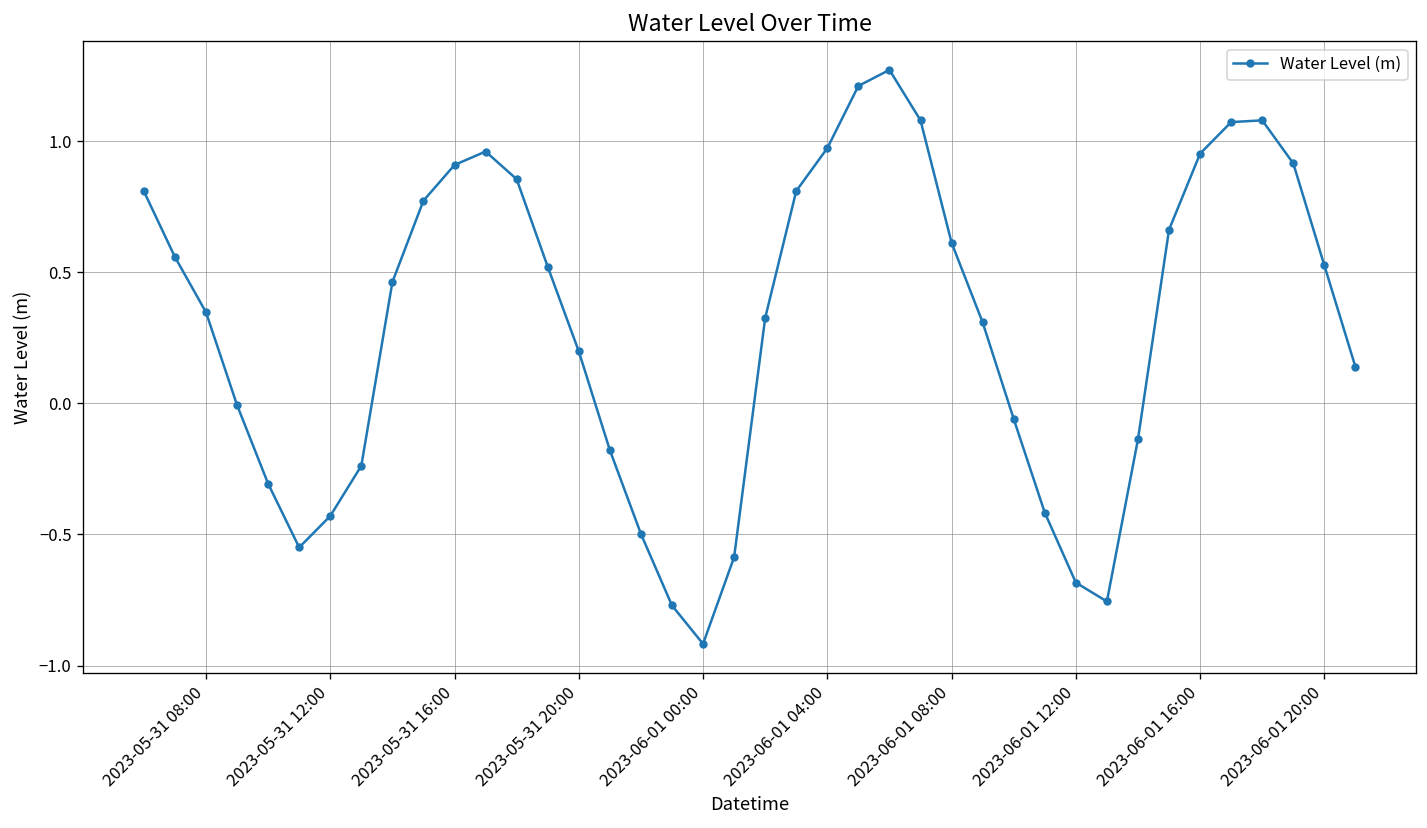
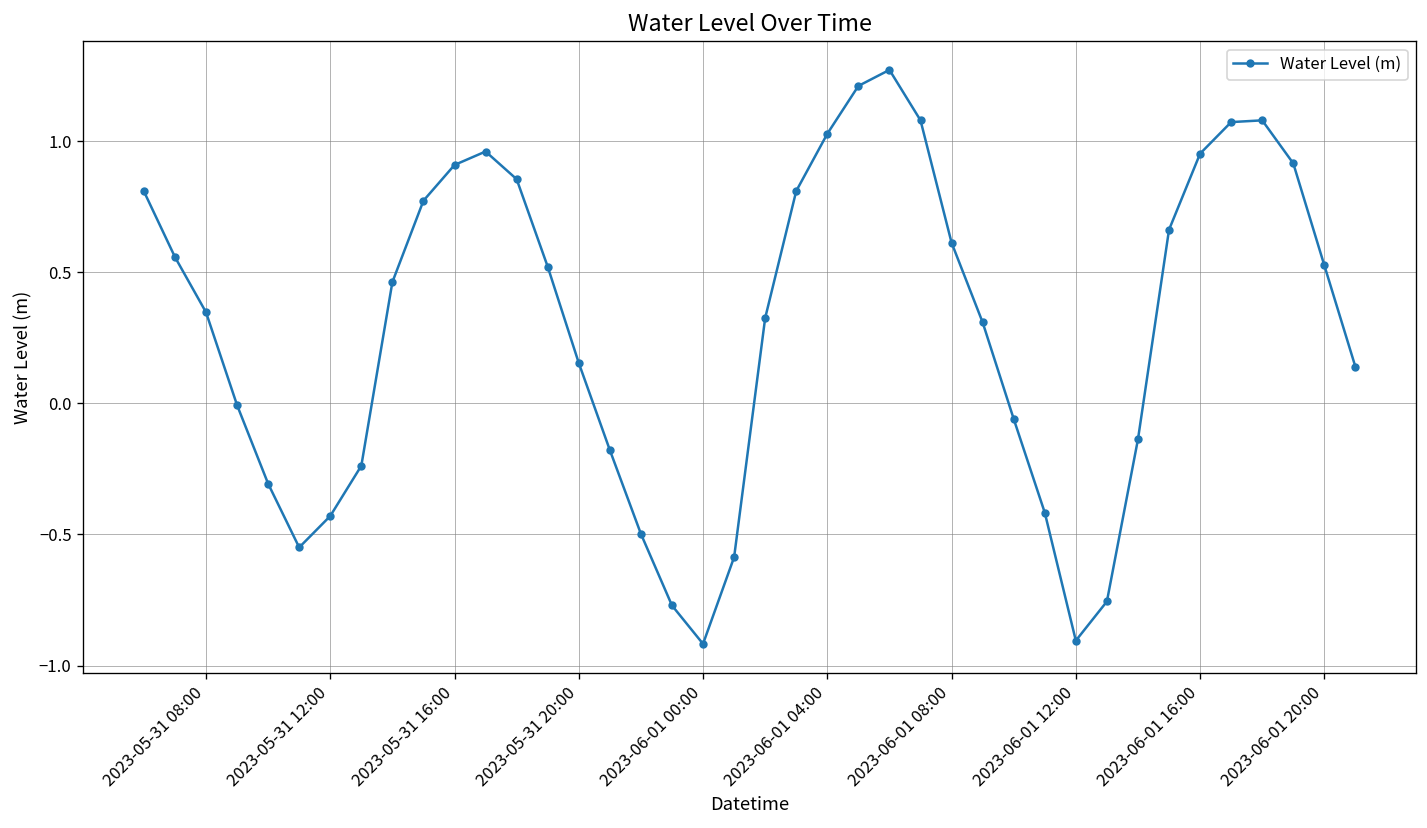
  {
    "2023-05-31 08:00": 0.35,
    "2023-05-31 12:00": -0.43,
    "2023-05-31 16:00": 0.91,
-   "2023-05-31 20:00": 0.20,
+   "2023-05-31 20:00": 0.15,
    "2023-06-01 00:00": -0.92,
-   "2023-06-01 04:00": 0.97,
+   "2023-06-01 04:00": 1.03,
    "2023-06-01 08:00": 0.61,
-   "2023-06-01 12:00": -0.68,
+   "2023-06-01 12:00": -0.91,
    "2023-06-01 16:00": 0.95,
    "2023-06-01 20:00": 0.53
  }
